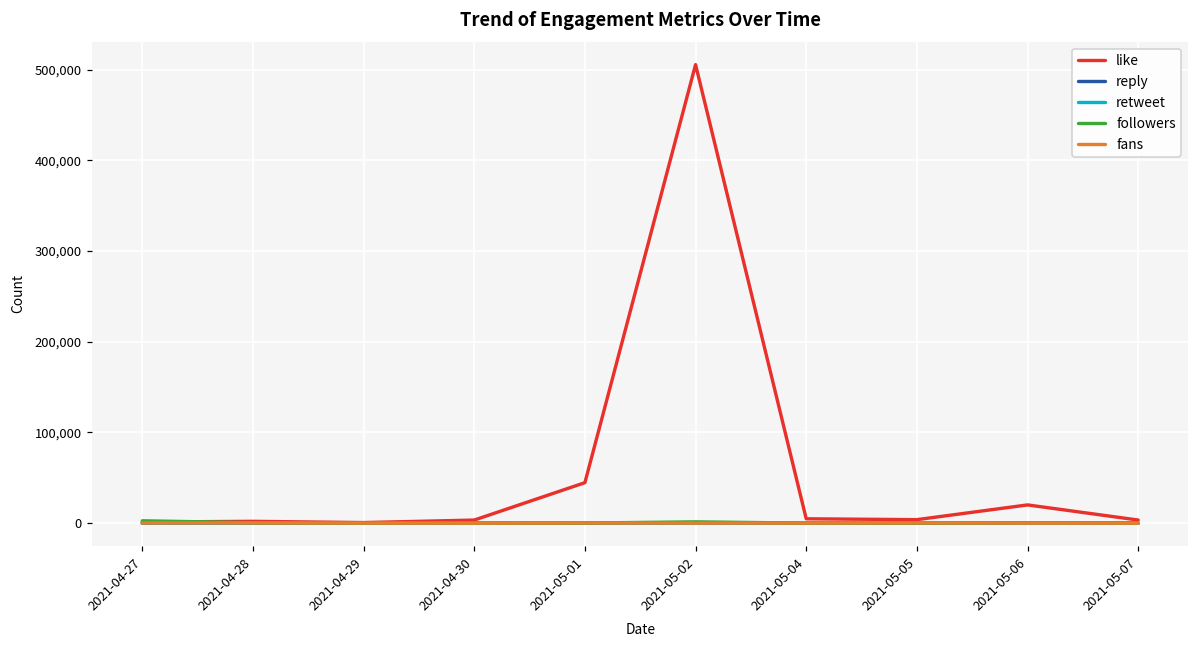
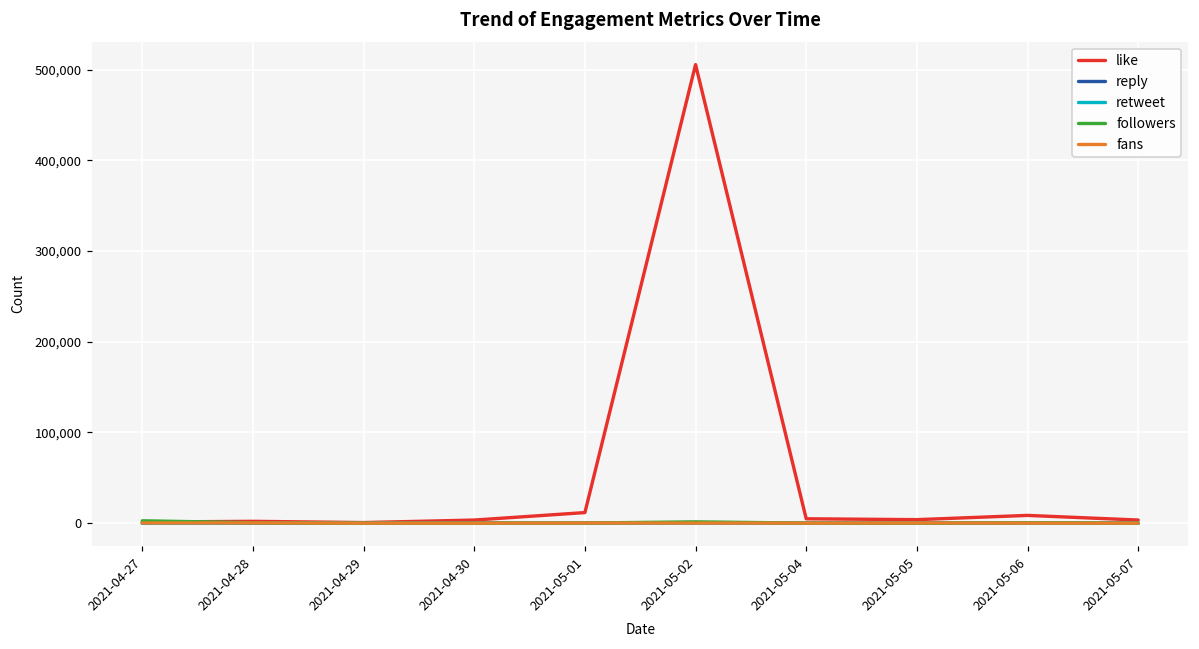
  {
    "like": {
      "2021-04-30": "0",
-     "2021-05-01": "40,000",
+     "2021-05-01": "10,000",
      "2021-05-02": "510,000",
      "2021-05-04": "0",
      "2021-05-05": "0",
-     "2021-05-06": "20,000",
+     "2021-05-06": "10,000",
      "2021-05-07": "0"
    }
  }
